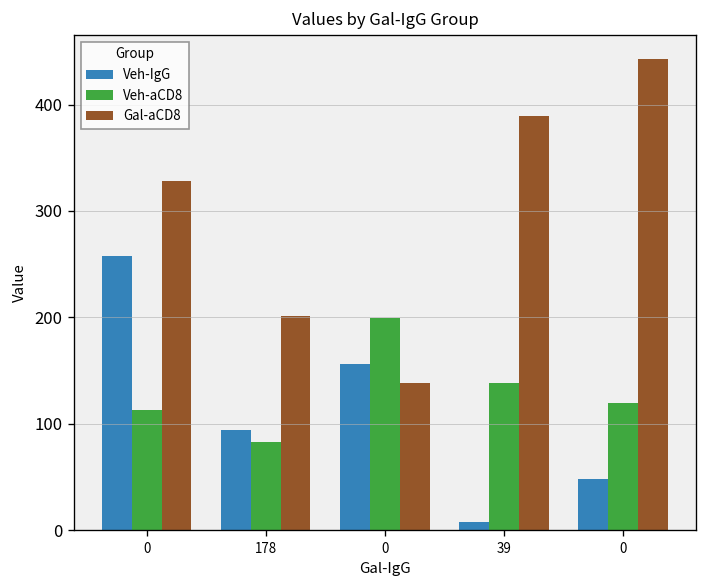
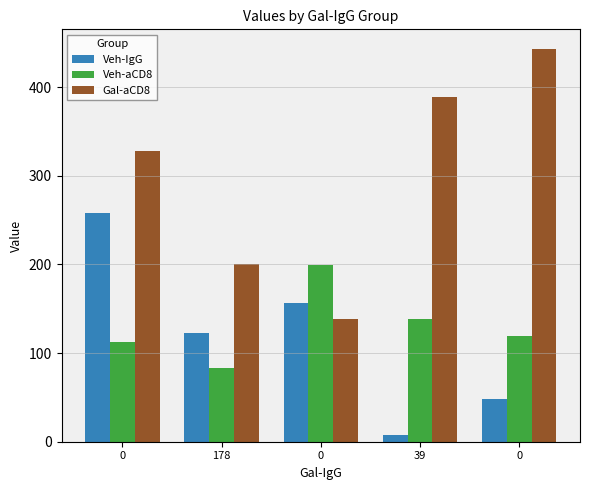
  {
    "Veh-IgG": {
-     "178": 90,
+     "178": 120,
      "39": 10
    },
    "Veh-aCD8": {
      "178": 80,
      "39": 140
    },
    "Gal-aCD8": {
      "178": 200,
      "39": 390
    }
  }
